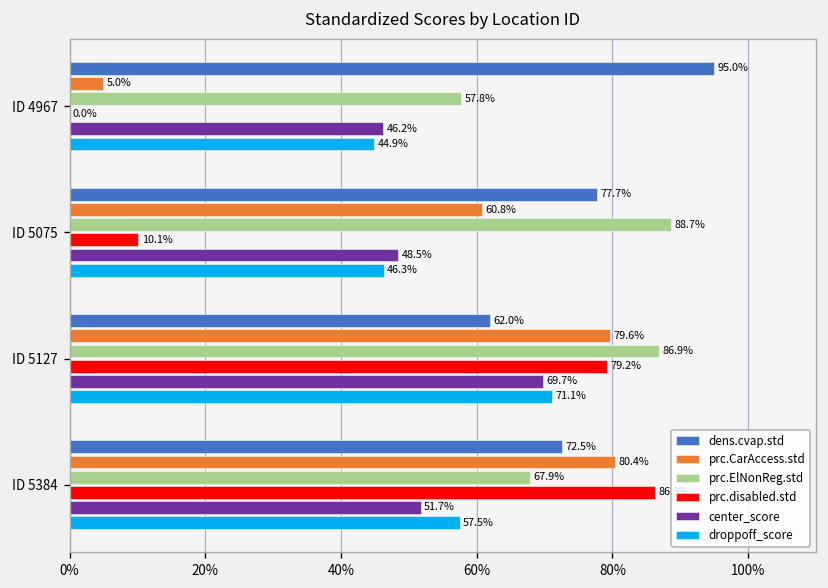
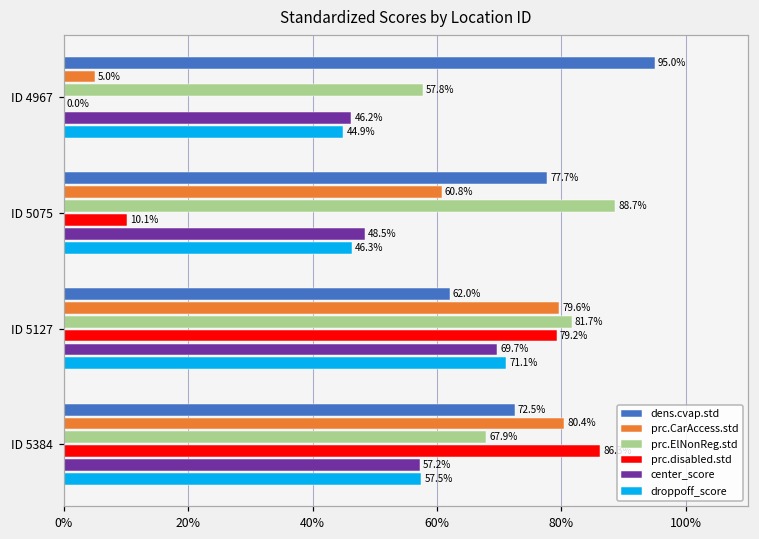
  {
    "dens.cvap.std": {
      "ID 4967": "95.0%",
      "ID 5075": "77.7%",
      "ID 5127": "62.0%",
      "ID 5384": "72.5%"
    },
    "prc.CarAccess.std": {
      "ID 4967": "5.0%",
      "ID 5075": "60.8%",
      "ID 5127": "79.6%",
      "ID 5384": "80.4%"
    },
    "prc.ElNonReg.std": {
      "ID 4967": "57.8%",
      "ID 5075": "88.7%",
-     "ID 5127": "86.9%",
+     "ID 5127": "81.7%",
      "ID 5384": "67.9%"
    },
    "prc.disabled.std": {
      "ID 4967": "0.0%",
      "ID 5075": "10.1%",
      "ID 5127": "79.2%"
    },
    "center_score": {
      "ID 4967": "46.2%",
      "ID 5075": "48.5%",
      "ID 5127": "69.7%",
-     "ID 5384": "51.7%"
+     "ID 5384": "57.2%"
    },
    "droppoff_score": {
      "ID 4967": "44.9%",
      "ID 5075": "46.3%",
      "ID 5127": "71.1%",
      "ID 5384": "57.5%"
    }
  }
